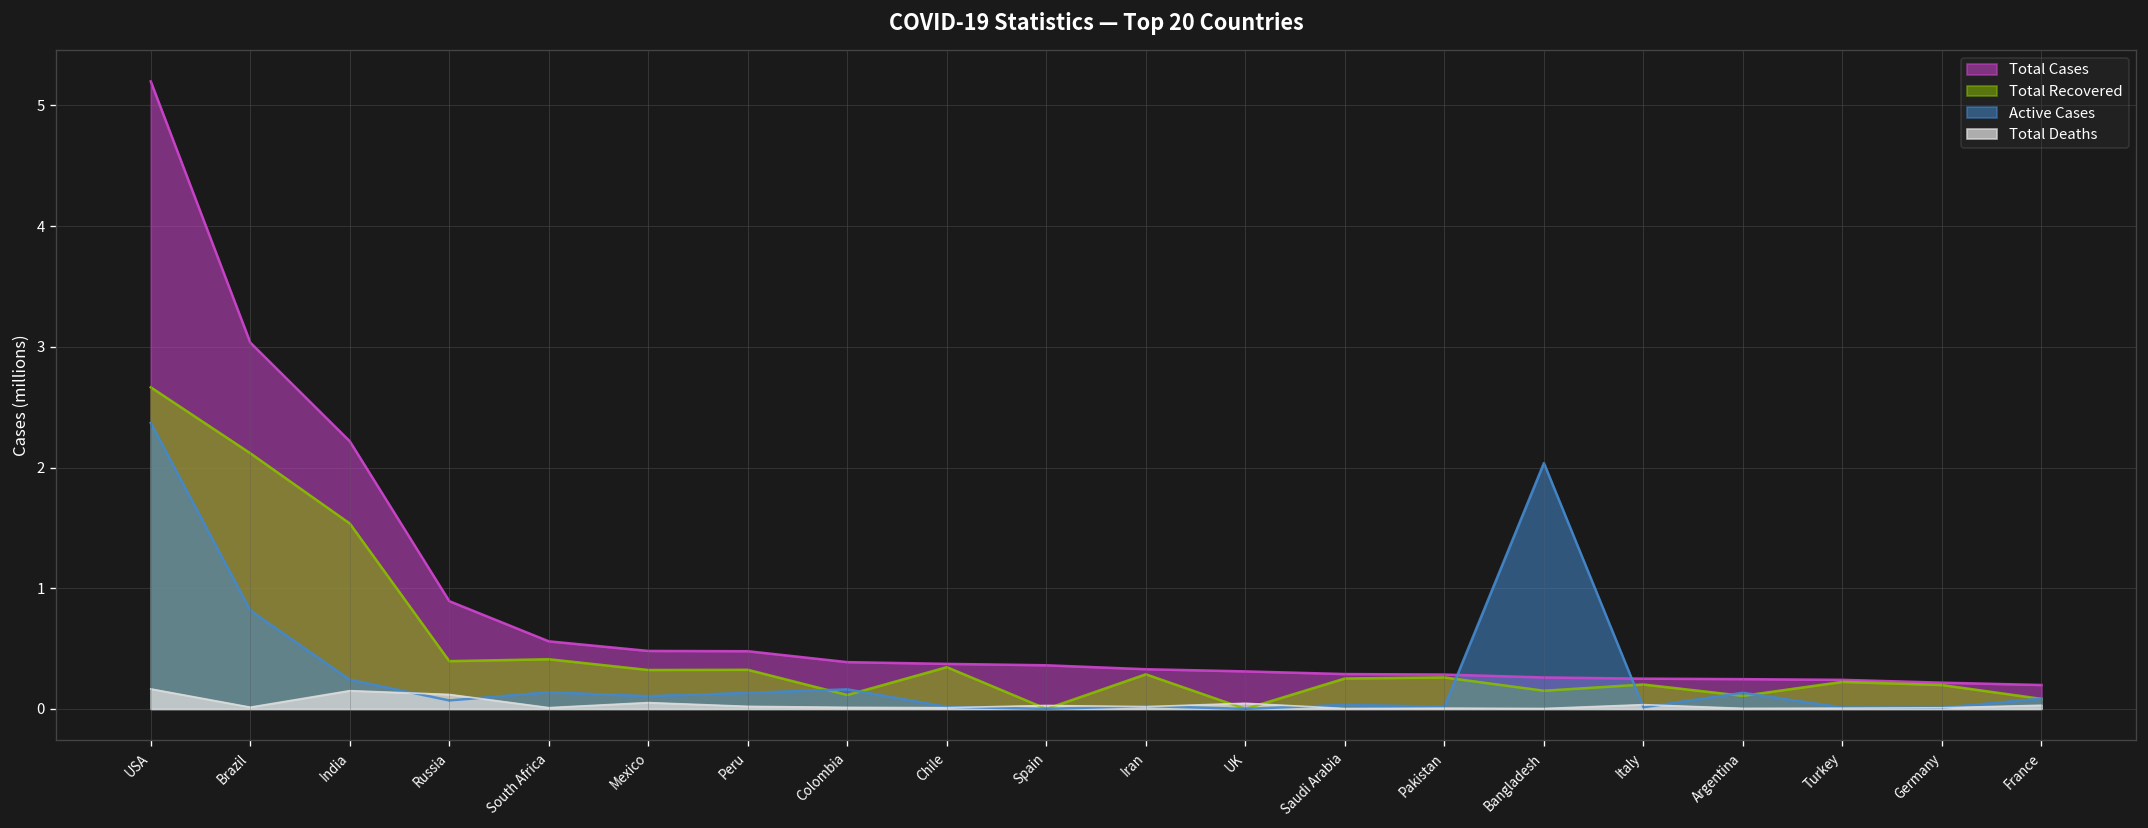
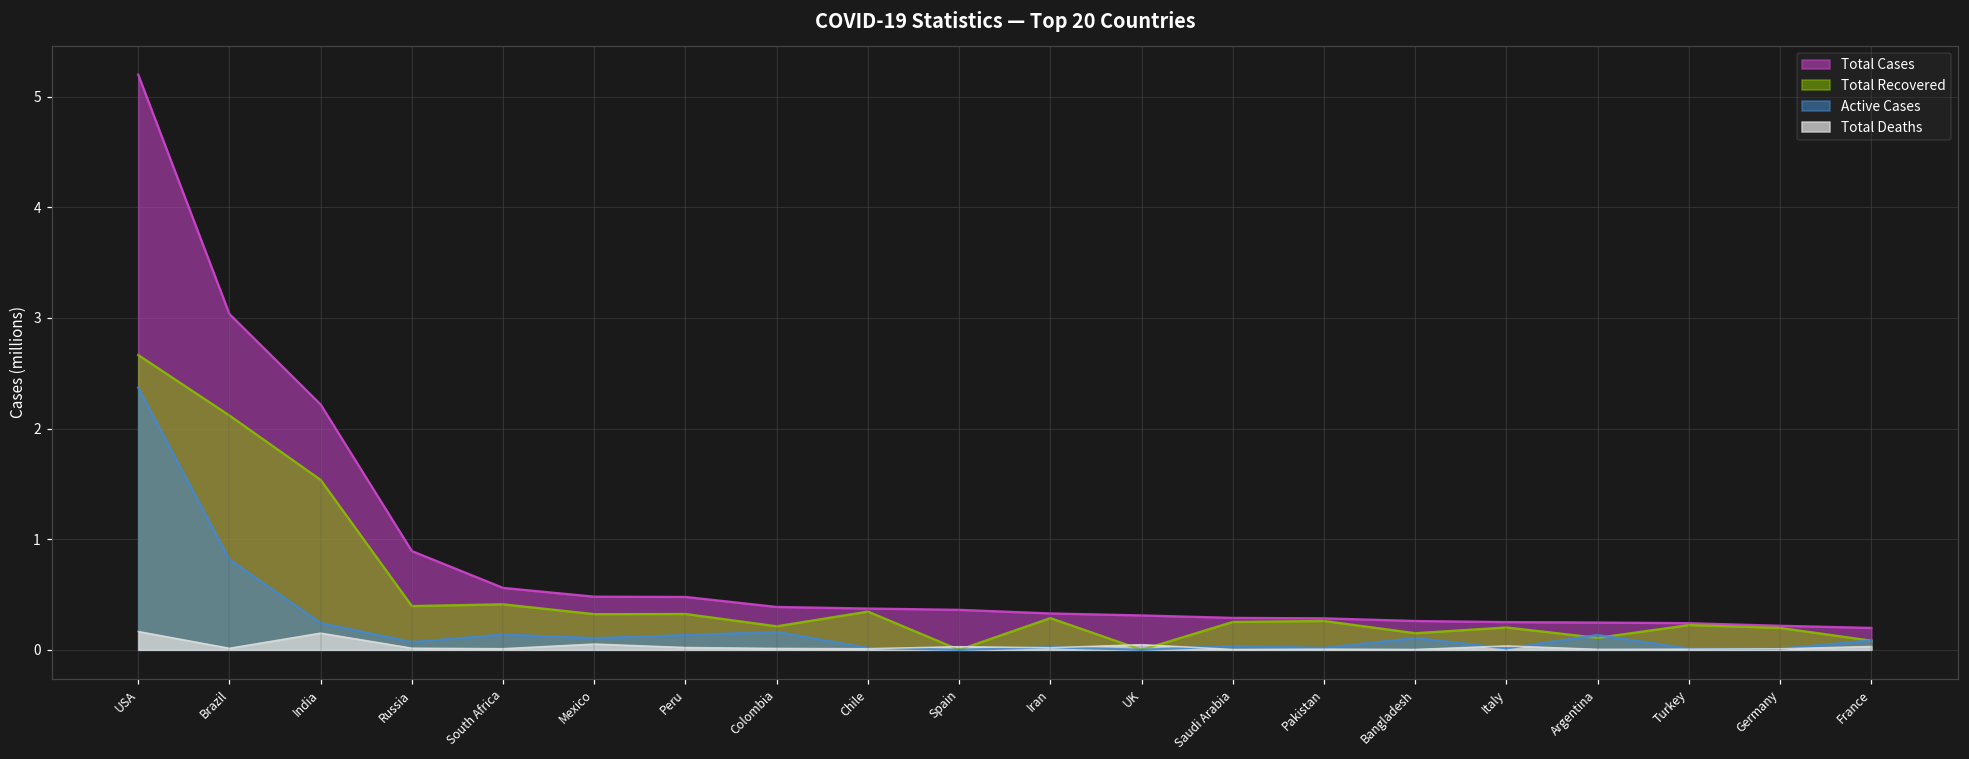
  {
    "Total Cases": {
      "USA": 5.20,
      "Brazil": 3.04,
      "India": 2.22,
      "Russia": 0.89,
      "South Africa": 0.56,
      "Mexico": 0.48,
      "Peru": 0.48,
      "Colombia": 0.39,
      "Chile": 0.37,
      "Spain": 0.36,
      "Iran": 0.33,
      "UK": 0.31,
      "Saudi Arabia": 0.29,
      "Bangladesh": 0.26,
      "Italy": 0.25,
      "Argentina": 0.25,
      "France": 0.20
    },
    "Total Recovered": {
      "USA": 2.66,
      "Brazil": 2.12,
      "India": 1.54,
      "Russia": 0.40,
      "South Africa": 0.41,
      "Mexico": 0.32,
      "Peru": 0.32,
-     "Colombia": 0.12,
+     "Colombia": 0.21,
      "Chile": 0.35,
      "Iran": 0.29,
      "Saudi Arabia": 0.25,
      "Bangladesh": 0.15,
      "Italy": 0.20,
      "Argentina": 0.11
    },
    "Active Cases": {
      "USA": 2.37,
      "Brazil": 0.82,
      "India": 0.24,
      "Russia": 0.07,
      "South Africa": 0.14,
      "Mexico": 0.11,
      "Peru": 0.13,
      "Colombia": 0.16,
      "Saudi Arabia": 0.03,
-     "Bangladesh": 2.04,
+     "Bangladesh": 0.11,
      "Argentina": 0.13
    },
    "Total Deaths": {
      "USA": 0.17,
      "Brazil": 0.01,
      "India": 0.15,
-     "Russia": 0.12,
+     "Russia": 0.02,
      "South Africa": 0.01,
      "Mexico": 0.05,
      "Peru": 0.02,
      "Colombia": 0.01,
      "Spain": 0.03,
      "UK": 0.05,
      "Saudi Arabia": 0.00,
      "Bangladesh": 0.00,
      "Argentina": 0.00,
      "France": 0.03
    }
  }
